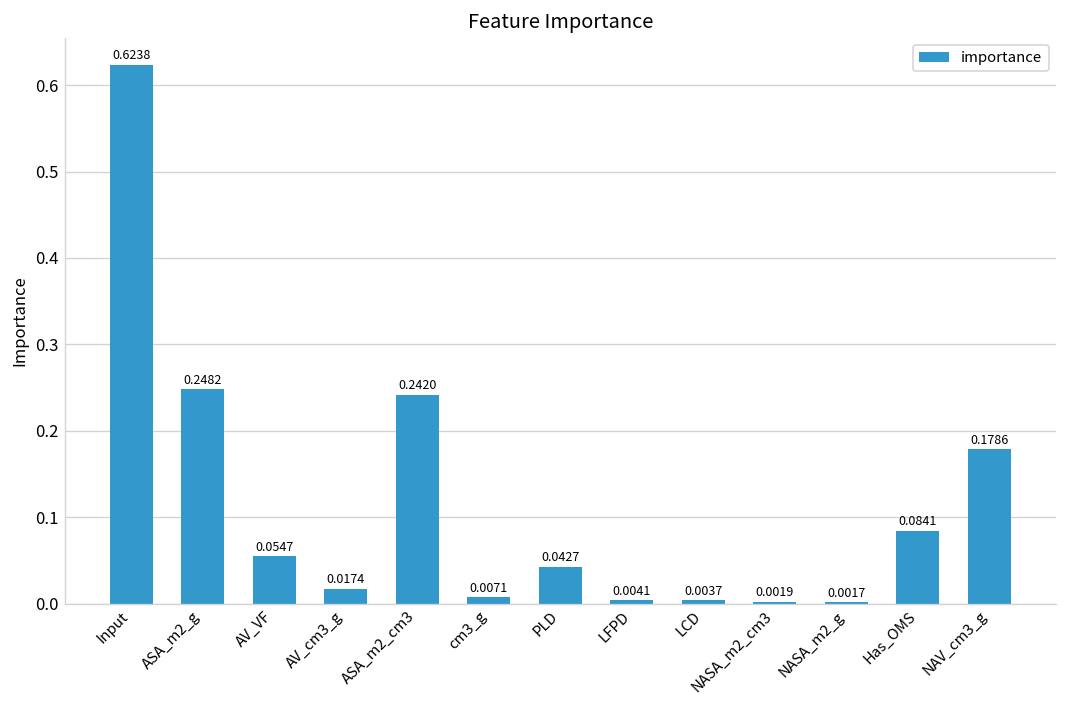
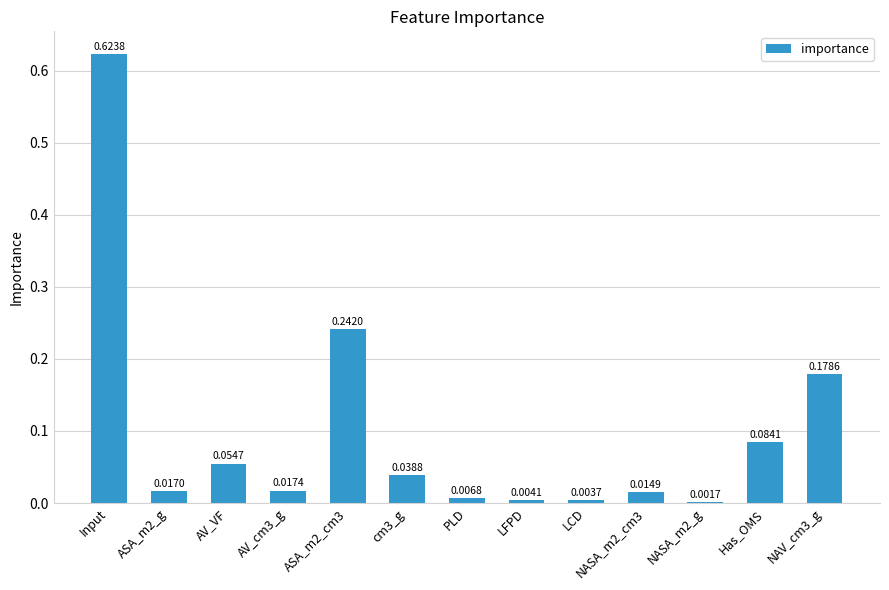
  {
    "Input": 0.6238,
-   "ASA_m2_g": 0.2482,
+   "ASA_m2_g": 0.0170,
    "AV_VF": 0.0547,
    "AV_cm3_g": 0.0174,
    "ASA_m2_cm3": 0.2420,
-   "cm3_g": 0.0071,
-   "PLD": 0.0427,
+   "cm3_g": 0.0388,
+   "PLD": 0.0068,
    "LFPD": 0.0041,
    "LCD": 0.0037,
-   "NASA_m2_cm3": 0.0019,
+   "NASA_m2_cm3": 0.0149,
    "NASA_m2_g": 0.0017,
    "Has_OMS": 0.0841,
    "NAV_cm3_g": 0.1786
  }
